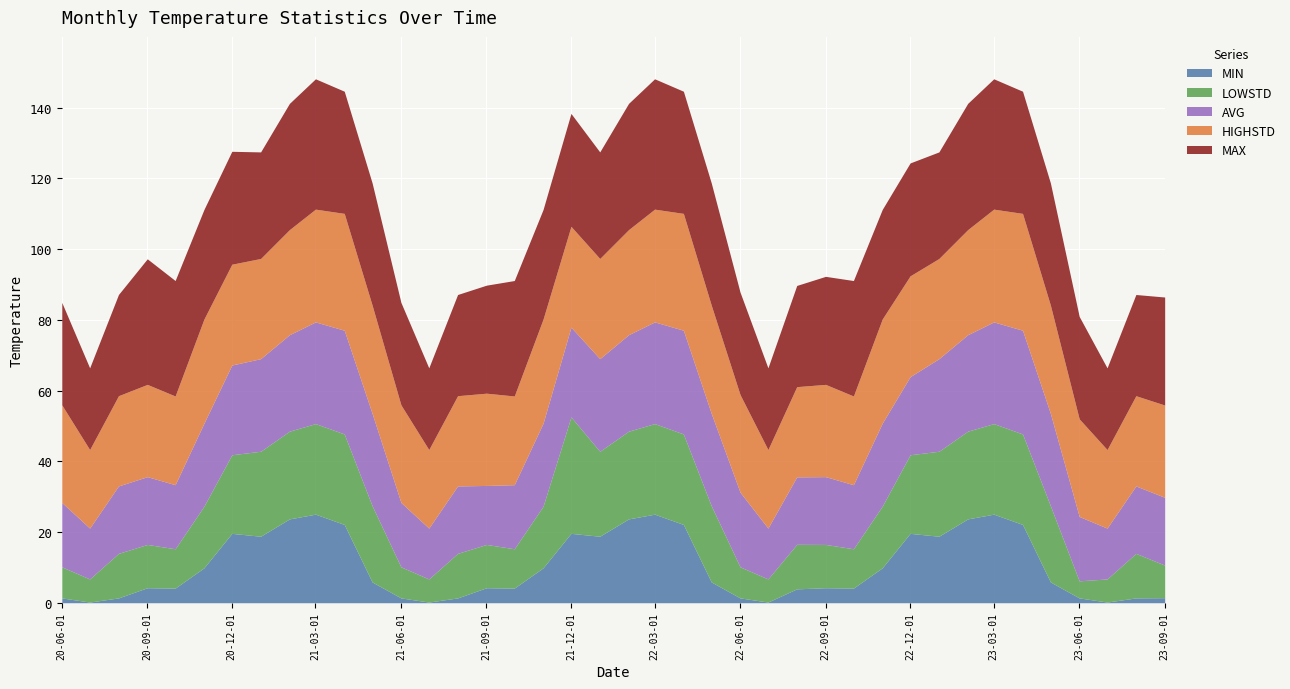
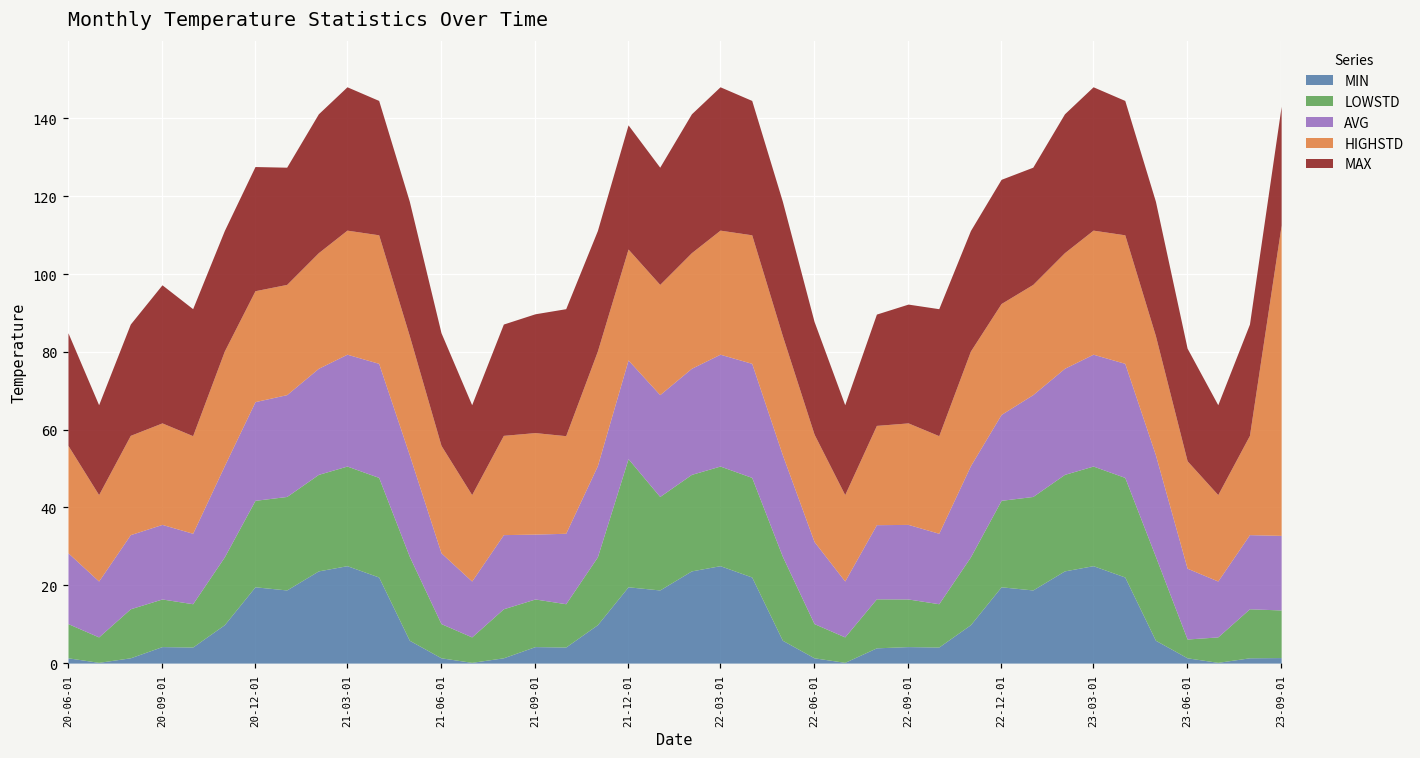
  {
    "MIN": {
      "20-06-01": 1,
      "20-09-01": 4,
      "20-12-01": 20,
      "21-03-01": 25,
      "21-06-01": 1,
      "21-09-01": 4,
      "21-12-01": 20,
      "22-03-01": 25,
      "22-06-01": 1,
      "22-09-01": 4,
      "22-12-01": 20,
      "23-03-01": 25,
      "23-06-01": 1,
      "23-09-01": 1
    },
    "LOWSTD": {
      "20-06-01": 9,
      "20-09-01": 12,
      "20-12-01": 22,
      "21-03-01": 26,
      "21-06-01": 9,
      "21-09-01": 12,
      "21-12-01": 33,
      "22-03-01": 26,
      "22-06-01": 9,
      "22-09-01": 12,
      "22-12-01": 22,
      "23-03-01": 26,
      "23-06-01": 5,
-     "23-09-01": 9
+     "23-09-01": 12
    },
    "AVG": {
      "20-06-01": 18,
      "20-09-01": 19,
      "20-12-01": 25,
      "21-03-01": 29,
      "21-06-01": 18,
      "21-09-01": 17,
      "21-12-01": 25,
      "22-03-01": 29,
      "22-06-01": 21,
      "22-09-01": 19,
      "22-12-01": 22,
      "23-03-01": 29,
      "23-06-01": 18,
      "23-09-01": 19
    },
    "HIGHSTD": {
      "20-06-01": 28,
      "20-09-01": 26,
      "20-12-01": 29,
      "21-03-01": 32,
      "21-06-01": 28,
      "21-09-01": 26,
      "21-12-01": 29,
      "22-03-01": 32,
      "22-06-01": 28,
      "22-09-01": 26,
      "22-12-01": 29,
      "23-03-01": 32,
      "23-06-01": 28,
-     "23-09-01": 26
+     "23-09-01": 80
    },
    "MAX": {
      "20-06-01": 29,
      "20-09-01": 36,
      "20-12-01": 32,
      "21-03-01": 37,
      "21-06-01": 29,
      "21-09-01": 31,
      "21-12-01": 32,
      "22-03-01": 37,
      "22-06-01": 29,
      "22-09-01": 31,
      "22-12-01": 32,
      "23-03-01": 37,
      "23-06-01": 29,
      "23-09-01": 31
    }
  }
